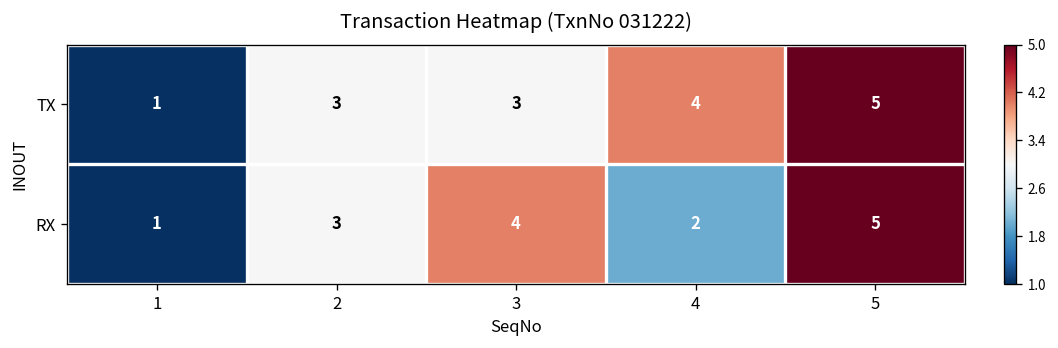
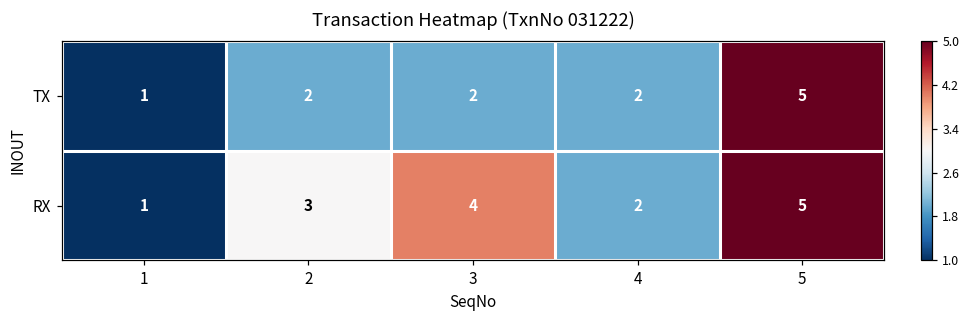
  {
    "TX": {
      "1": 1,
-     "2": 3,
-     "3": 3,
-     "4": 4,
+     "2": 2,
+     "3": 2,
+     "4": 2,
      "5": 5
    },
    "RX": {
      "1": 1,
      "2": 3,
      "3": 4,
      "4": 2,
      "5": 5
    }
  }
